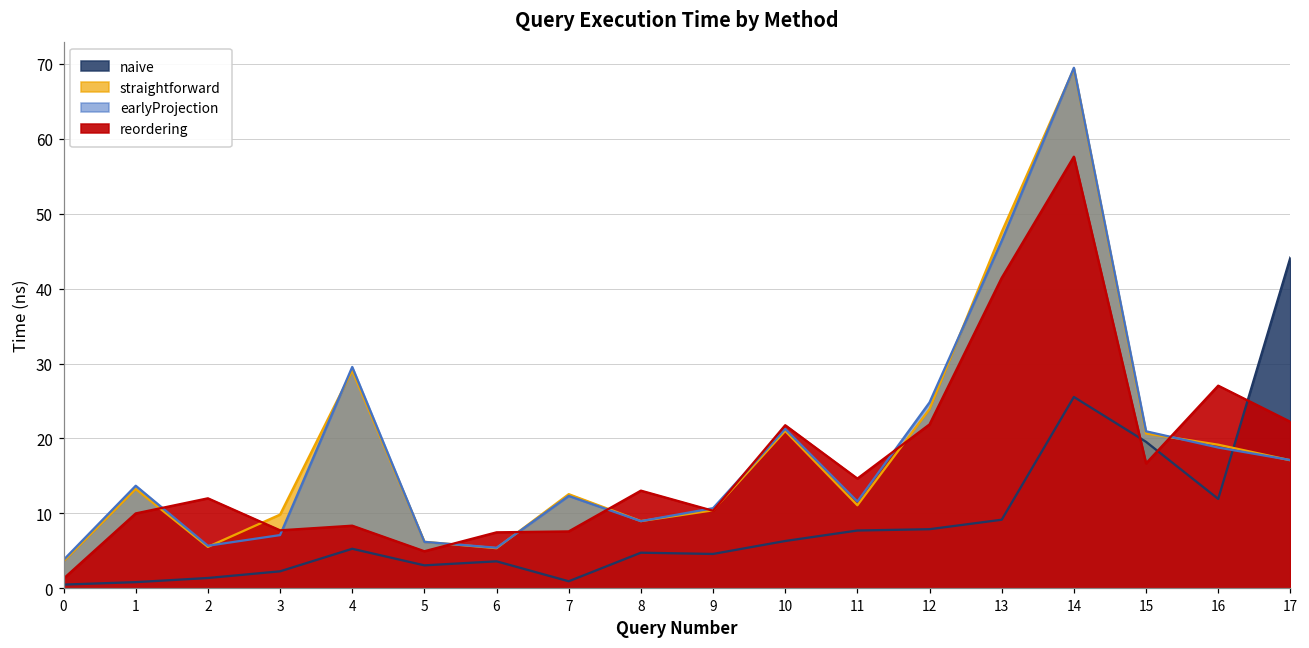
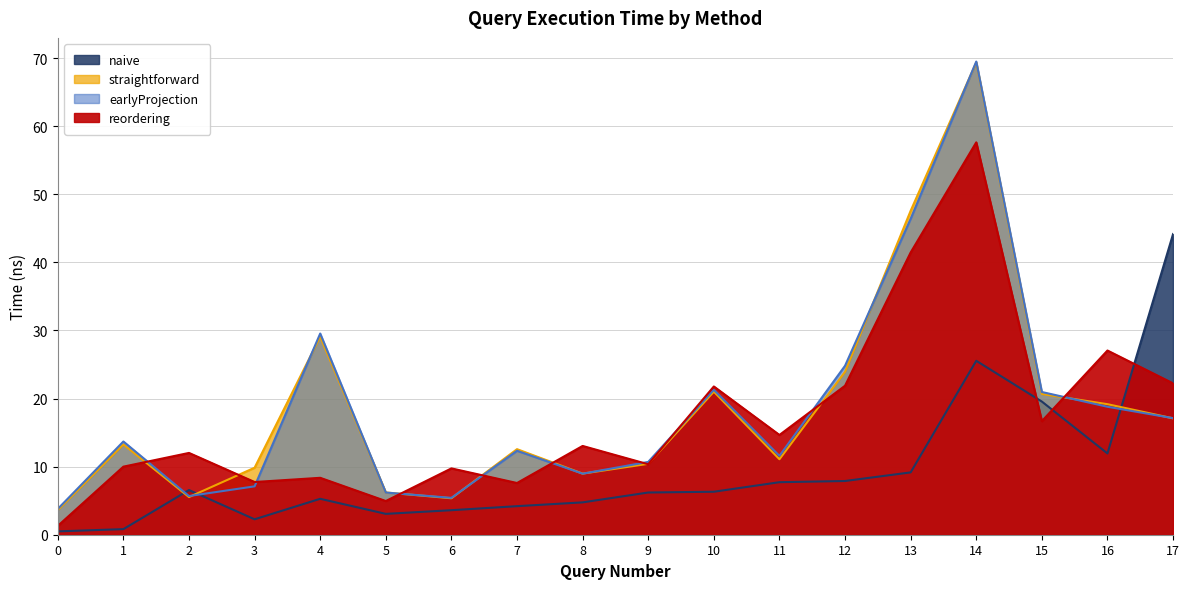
  {
    "naive": {
      "0": 0,
      "1": 1,
-     "2": 1,
+     "2": 7,
      "3": 2,
      "4": 5,
      "5": 3,
      "6": 4,
-     "7": 1,
+     "7": 4,
      "8": 5,
-     "9": 5,
+     "9": 6,
      "10": 6,
      "11": 8,
      "12": 8,
      "13": 9,
      "14": 26,
      "15": 20,
      "16": 12,
      "17": 44
    },
    "straightforward": {
      "1": 13,
      "3": 10,
      "4": 29,
      "11": 11,
      "12": 24,
      "13": 48,
      "16": 19
    },
    "earlyProjection": {
      "1": 14,
      "3": 7,
      "4": 30,
      "11": 12,
      "12": 25,
      "13": 46,
      "16": 19
    },
    "reordering": {
      "0": 1,
      "1": 10,
      "2": 12,
      "3": 8,
      "4": 8,
      "5": 5,
-     "6": 7,
+     "6": 10,
      "7": 8,
      "8": 13,
      "10": 22,
      "11": 15,
      "12": 22,
      "13": 41,
      "14": 58,
      "15": 17,
      "16": 27,
      "17": 22
    }
  }
